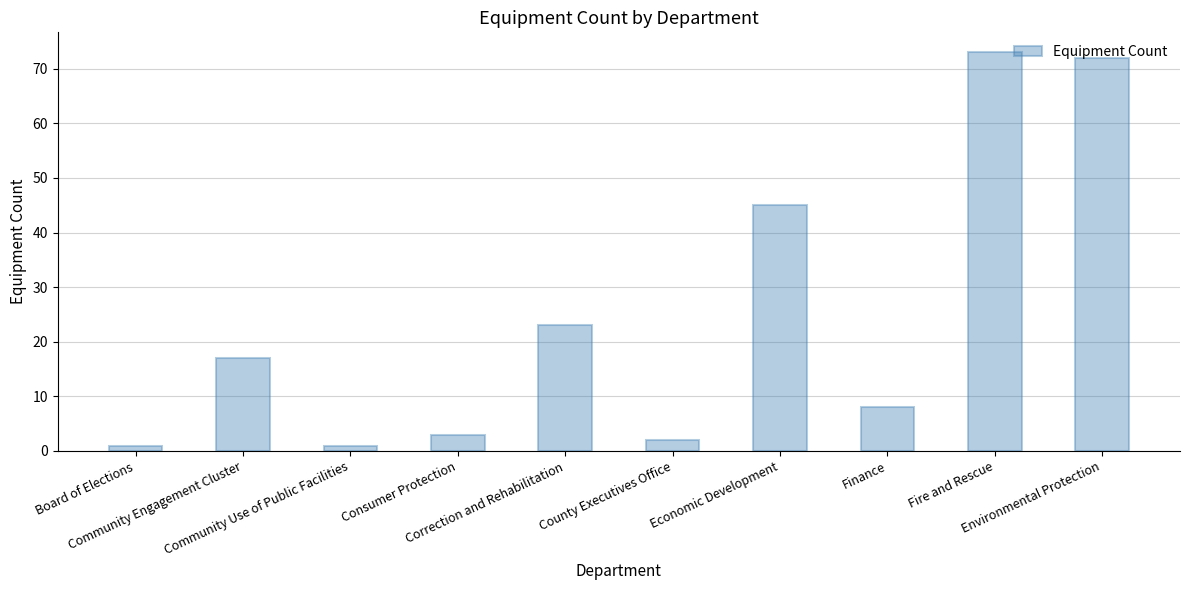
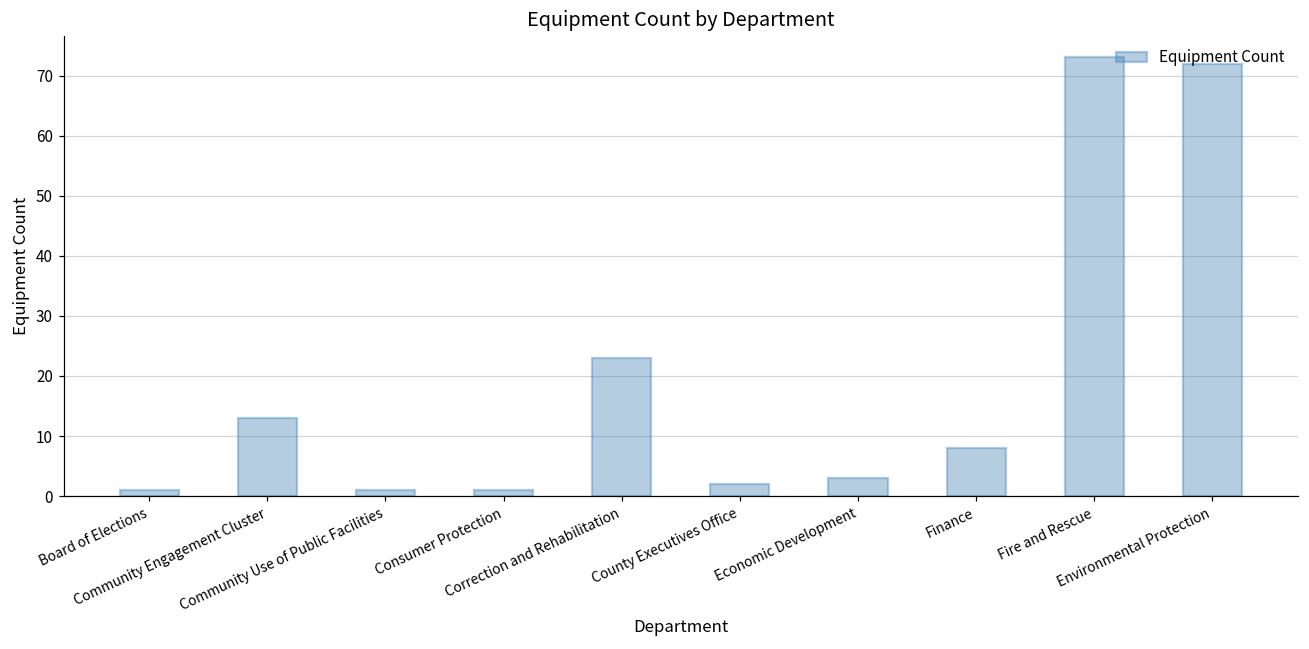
  {
    "Board of Elections": 1,
-   "Community Engagement Cluster": 17,
+   "Community Engagement Cluster": 13,
    "Community Use of Public Facilities": 1,
-   "Consumer Protection": 3,
+   "Consumer Protection": 1,
    "Correction and Rehabilitation": 23,
    "County Executives Office": 2,
-   "Economic Development": 45,
+   "Economic Development": 3,
    "Finance": 8,
    "Fire and Rescue": 73,
    "Environmental Protection": 72
  }
